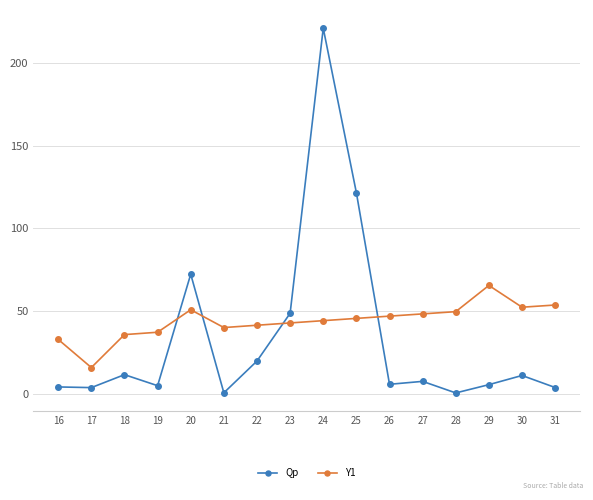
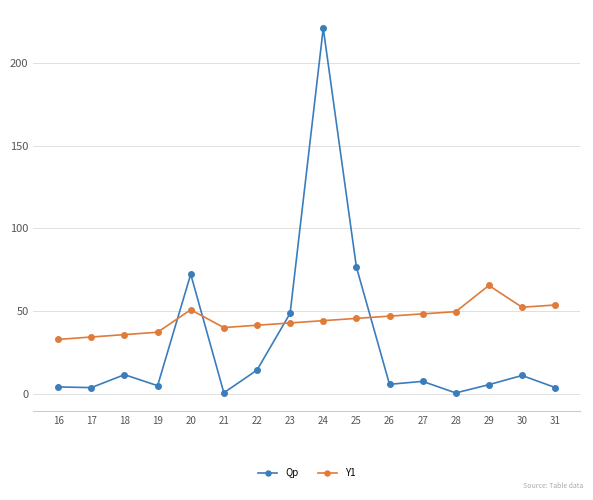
  {
    "Qp": {
      "16": 4,
      "17": 4,
      "18": 11,
      "19": 5,
      "20": 72,
      "21": 0,
-     "22": 20,
+     "22": 14,
      "23": 49,
      "24": 221,
-     "25": 122,
+     "25": 77,
      "26": 6,
      "27": 7,
      "28": 0,
      "29": 5,
      "30": 11,
      "31": 4
    },
    "Y1": {
      "16": 33,
-     "17": 16,
+     "17": 34,
      "18": 36,
      "19": 37,
      "20": 51,
      "21": 40,
      "22": 41,
      "23": 43,
      "24": 44,
      "25": 46,
      "26": 47,
      "27": 48,
      "28": 50,
      "29": 66,
      "30": 52,
      "31": 54
    }
  }
